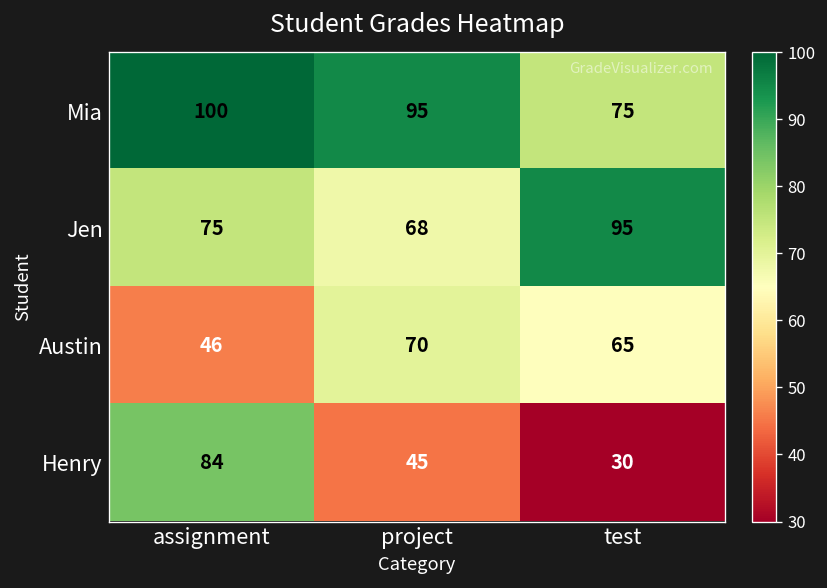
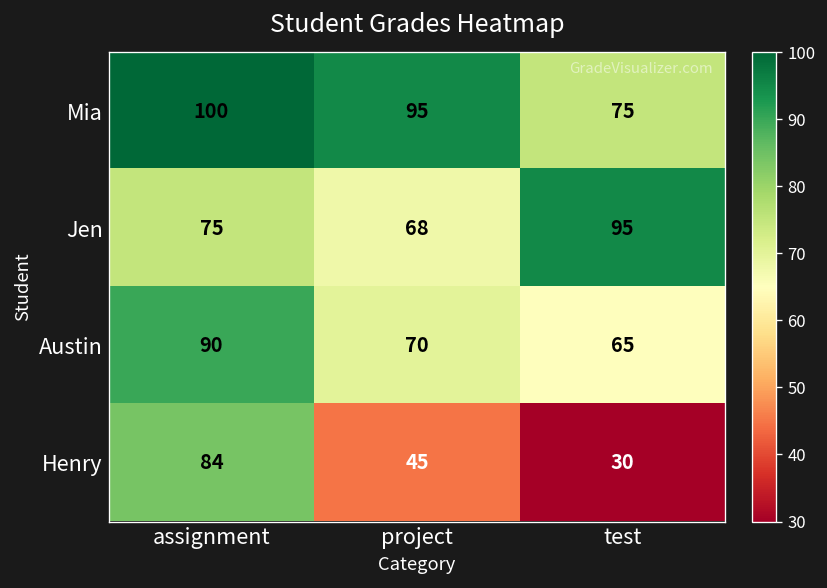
  {
    "Mia": {
      "assignment": 100,
      "project": 95
    },
    "Jen": {
      "assignment": 75,
      "project": 68,
      "test": 95
    },
    "Austin": {
-     "assignment": 46,
+     "assignment": 90,
      "project": 70,
      "test": 65
    },
    "Henry": {
      "assignment": 84,
      "project": 45,
      "test": 30
    }
  }
